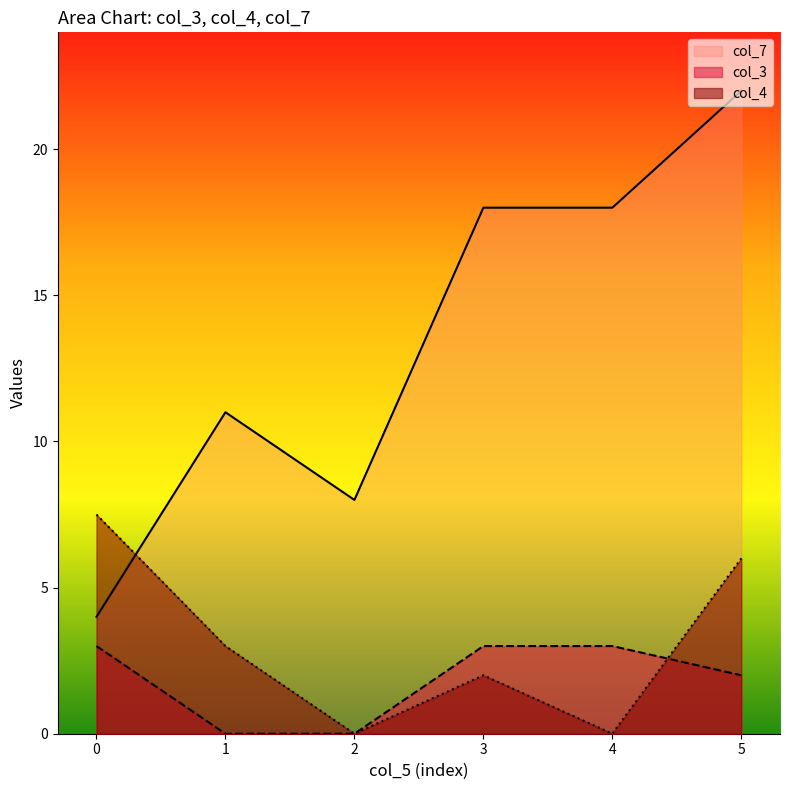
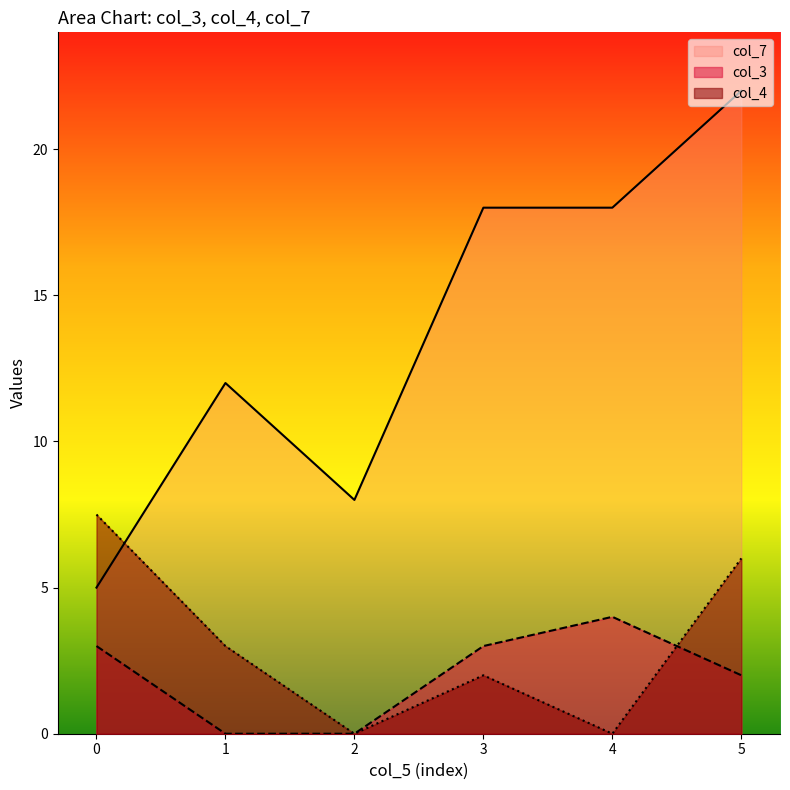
  {
    "col_7": {
-     "0": 4,
-     "1": 11,
+     "0": 5,
+     "1": 12,
      "2": 8,
      "3": 18,
      "4": 18
    },
    "col_3": {
      "0": 3,
      "1": 0,
      "3": 3,
-     "4": 3,
+     "4": 4,
      "5": 2
    },
    "col_4": {
      "0": 7.5,
      "1": 3,
      "3": 2,
      "4": 0,
      "5": 6
    }
  }
